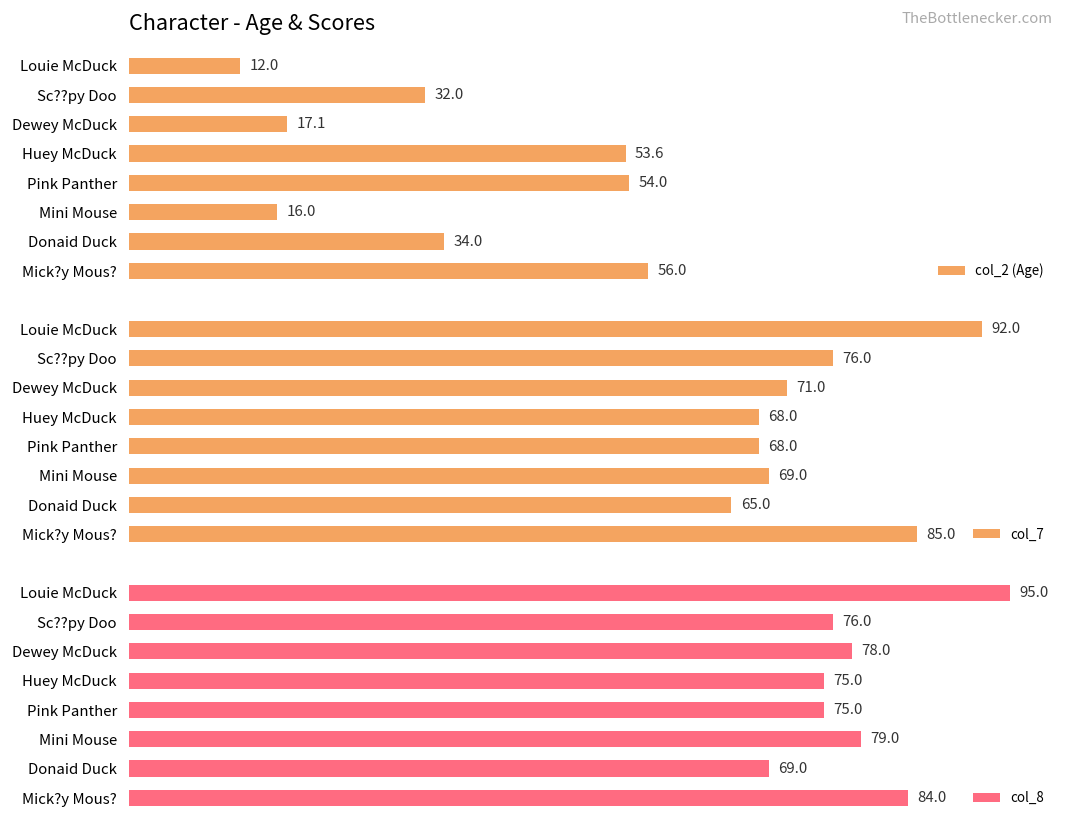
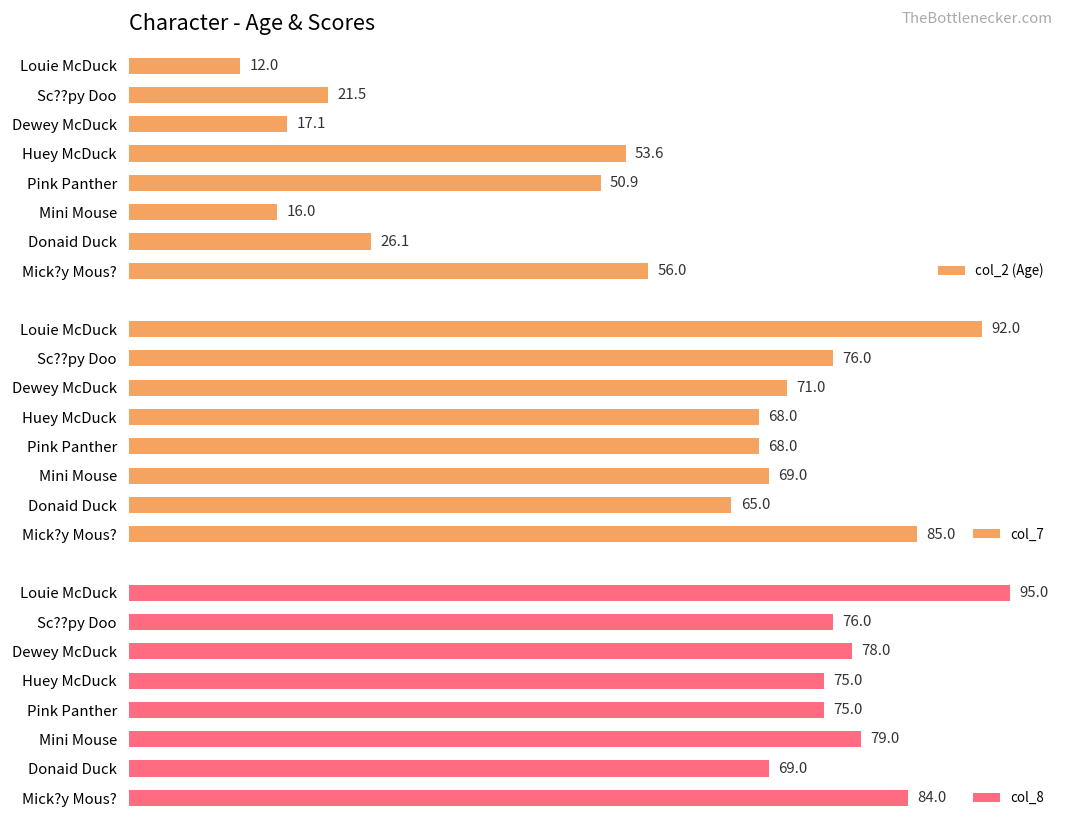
  {
    "Character - Age & Scores": {
-     "Sc??py Doo": 32.0,
-     "Pink Panther": 54.0,
-     "Donaid Duck": 34.0
+     "Sc??py Doo": 21.5,
+     "Pink Panther": 50.9,
+     "Donaid Duck": 26.1
    }
  }
